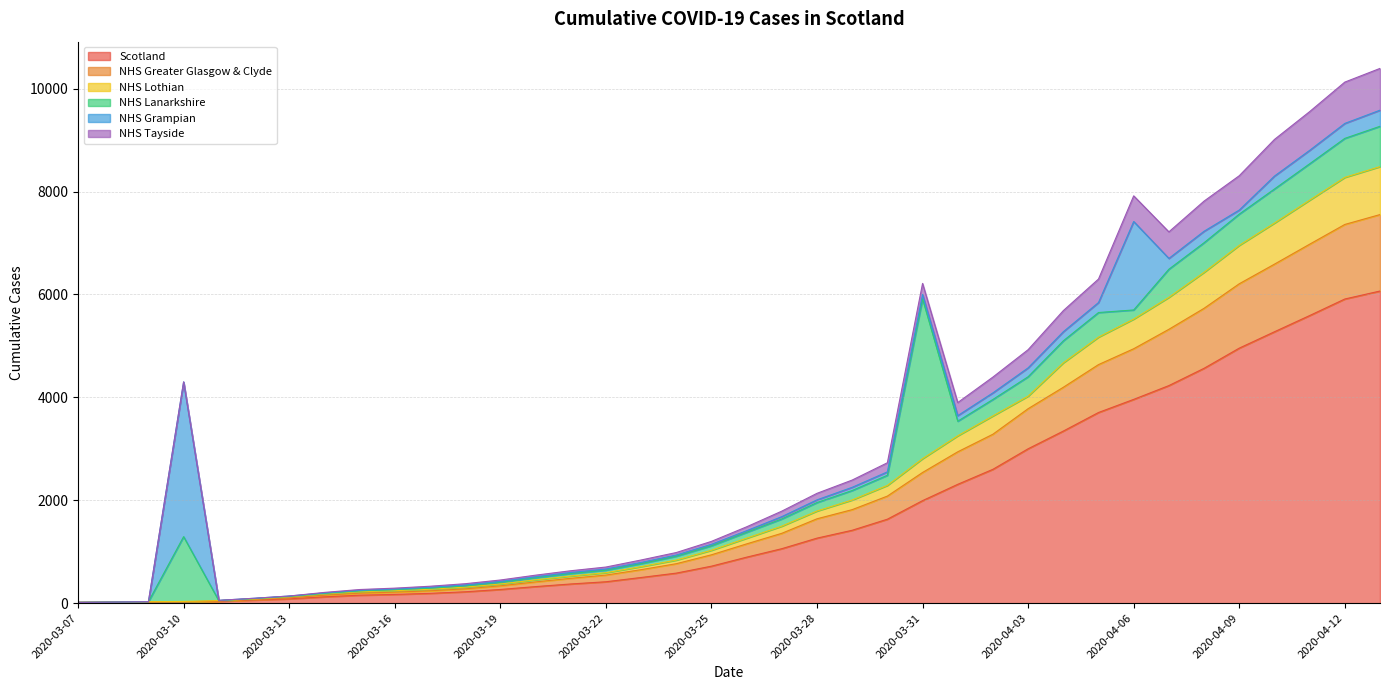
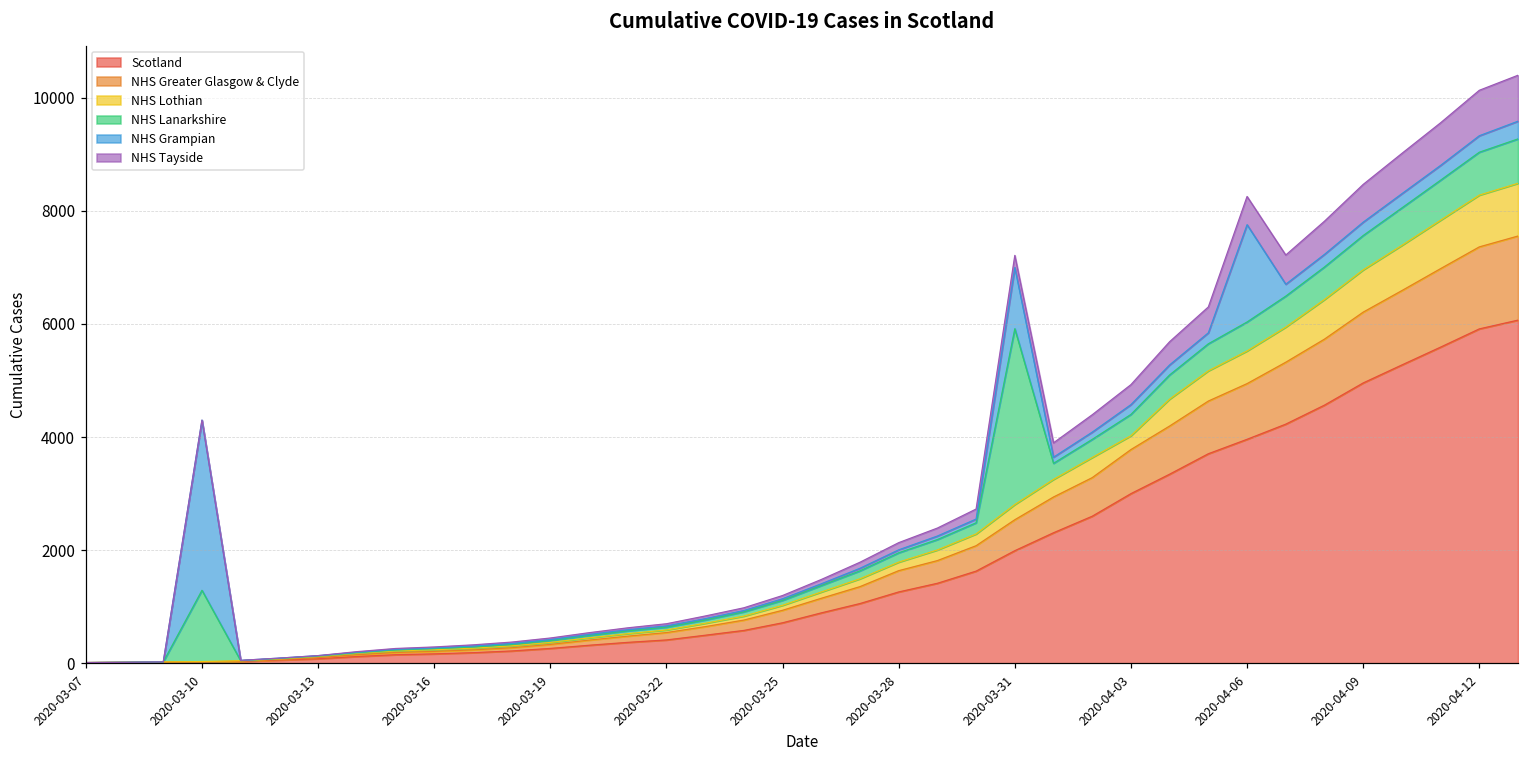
  {
    "NHS Lothian": {
      "2020-03-25": 100,
      "2020-03-28": 200,
      "2020-03-31": 300,
      "2020-04-03": 200,
      "2020-04-06": 600,
      "2020-04-09": 700,
      "2020-04-12": 900
    },
    "NHS Lanarkshire": {
      "2020-03-10": 1300,
      "2020-03-28": 200,
      "2020-03-31": 3100,
      "2020-04-03": 400,
-     "2020-04-06": 200,
+     "2020-04-06": 500,
      "2020-04-09": 600,
      "2020-04-12": 800
    },
    "NHS Grampian": {
      "2020-03-28": 100,
-     "2020-03-31": 100,
+     "2020-03-31": 1100,
      "2020-04-03": 200,
      "2020-04-06": 1700,
-     "2020-04-09": 100,
+     "2020-04-09": 200,
      "2020-04-12": 300
    },
    "NHS Tayside": {
      "2020-03-25": 100,
      "2020-03-28": 100,
      "2020-03-31": 200,
      "2020-04-03": 400,
      "2020-04-06": 500,
      "2020-04-09": 700,
      "2020-04-12": 800
    }
  }
